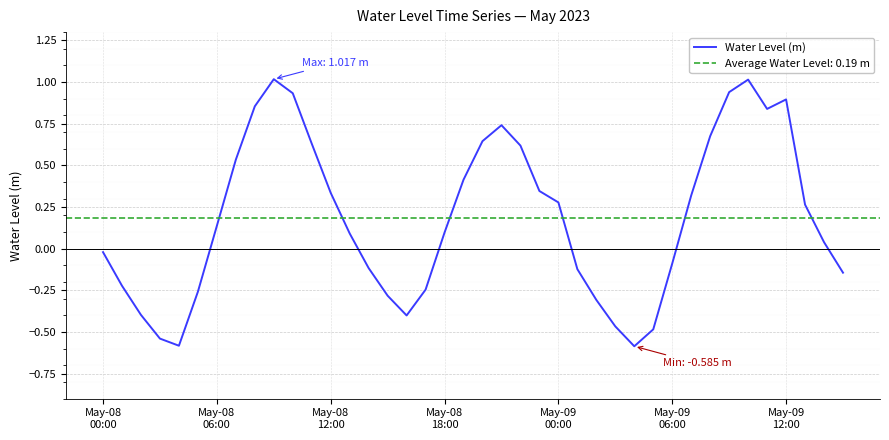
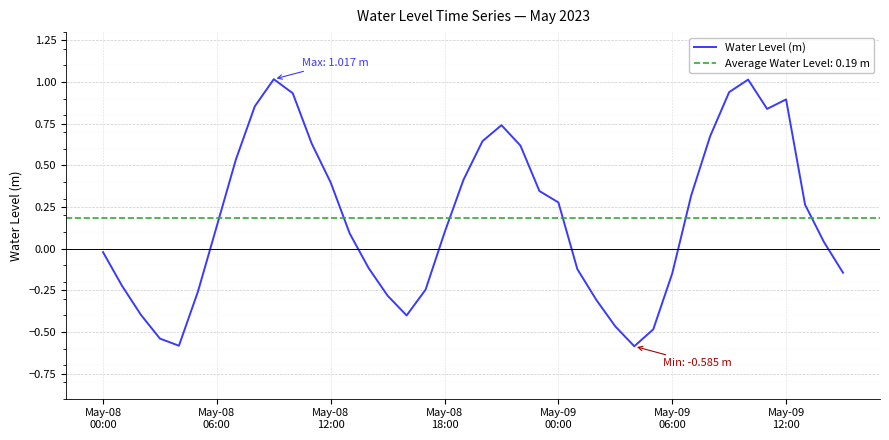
  {
    "May-08 00:00": -0.02,
    "May-08 06:00": 0.14,
-   "May-08 12:00": 0.34,
+   "May-08 12:00": 0.40,
    "May-08 18:00": 0.10,
    "May-09 00:00": 0.28,
-   "May-09 06:00": -0.09,
+   "May-09 06:00": -0.15,
    "May-09 12:00": 0.90
  }
